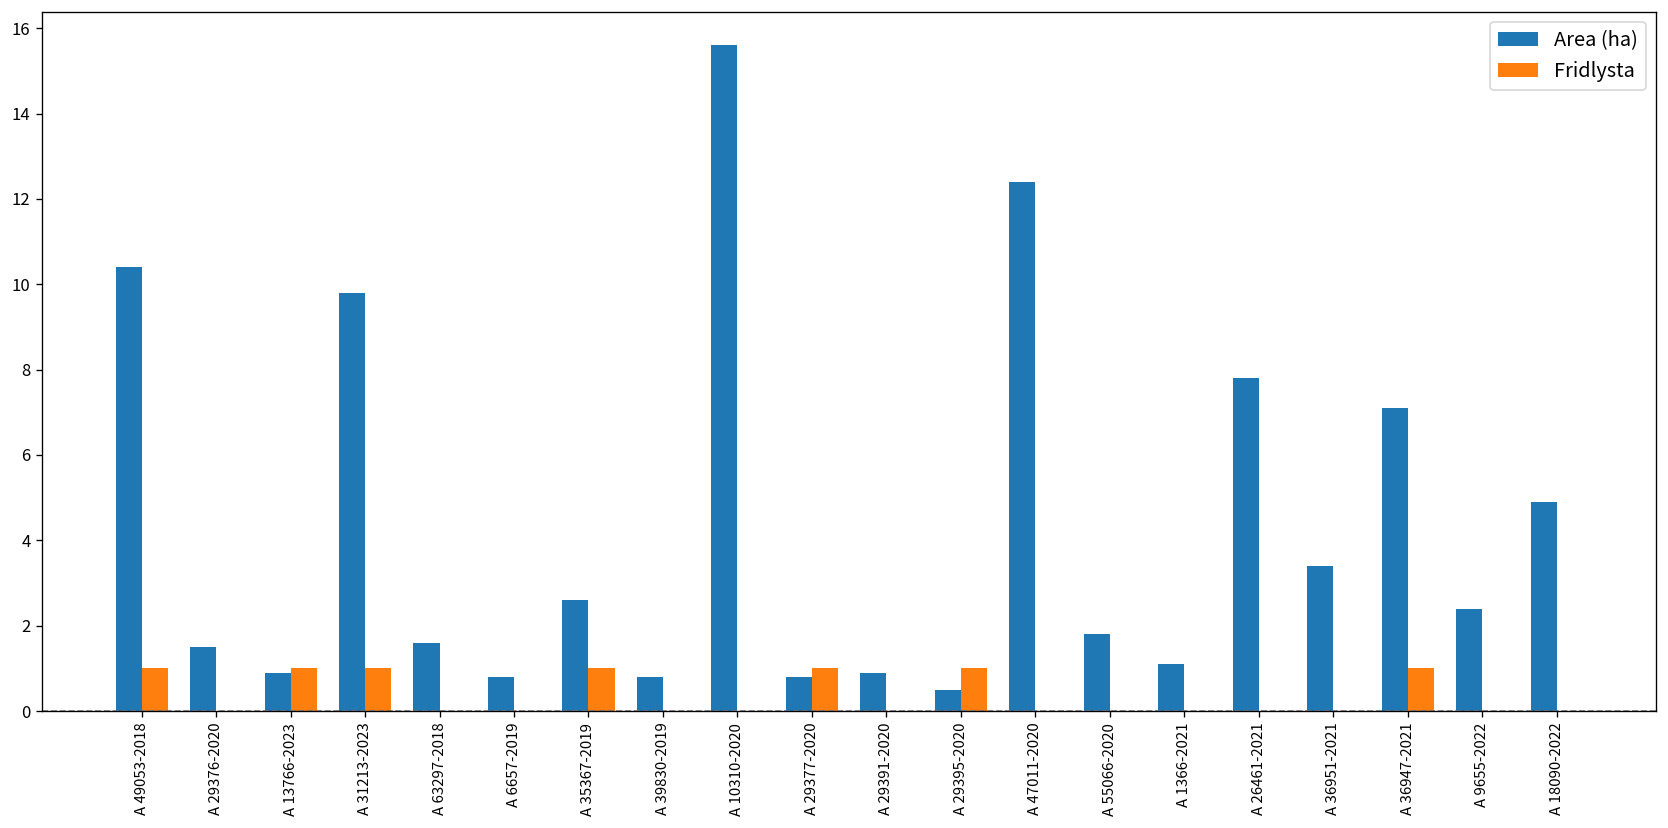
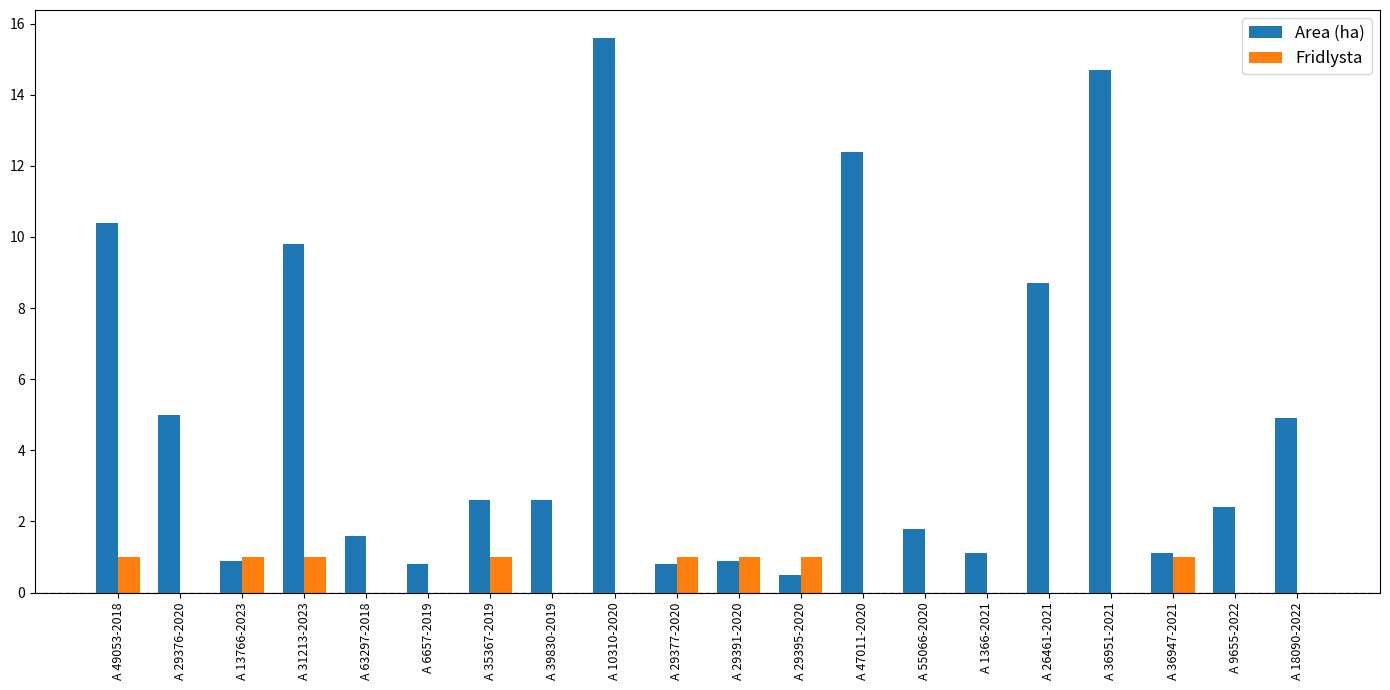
  {
    "Area (ha)": {
      "A 49053-2018": 10.4,
-     "A 29376-2020": 1.5,
+     "A 29376-2020": 5.0,
      "A 13766-2023": 0.9,
      "A 31213-2023": 9.8,
      "A 63297-2018": 1.6,
      "A 6657-2019": 0.8,
      "A 35367-2019": 2.6,
-     "A 39830-2019": 0.8,
+     "A 39830-2019": 2.6,
      "A 10310-2020": 15.6,
      "A 29377-2020": 0.8,
      "A 29391-2020": 0.9,
      "A 29395-2020": 0.5,
      "A 47011-2020": 12.4,
      "A 55066-2020": 1.8,
      "A 1366-2021": 1.1,
-     "A 26461-2021": 7.8,
-     "A 36951-2021": 3.4,
-     "A 36947-2021": 7.1,
+     "A 26461-2021": 8.7,
+     "A 36951-2021": 14.7,
+     "A 36947-2021": 1.1,
      "A 9655-2022": 2.4,
      "A 18090-2022": 4.9
    },
    "Fridlysta": {
      "A 49053-2018": 1,
      "A 29376-2020": 0,
      "A 13766-2023": 1,
      "A 31213-2023": 1,
      "A 63297-2018": 0,
      "A 6657-2019": 0,
      "A 35367-2019": 1,
      "A 39830-2019": 0,
      "A 10310-2020": 0,
      "A 29377-2020": 1,
-     "A 29391-2020": 0,
+     "A 29391-2020": 1,
      "A 29395-2020": 1,
      "A 47011-2020": 0,
      "A 55066-2020": 0,
      "A 1366-2021": 0,
      "A 26461-2021": 0,
      "A 36951-2021": 0,
      "A 36947-2021": 1,
      "A 9655-2022": 0,
      "A 18090-2022": 0
    }
  }
